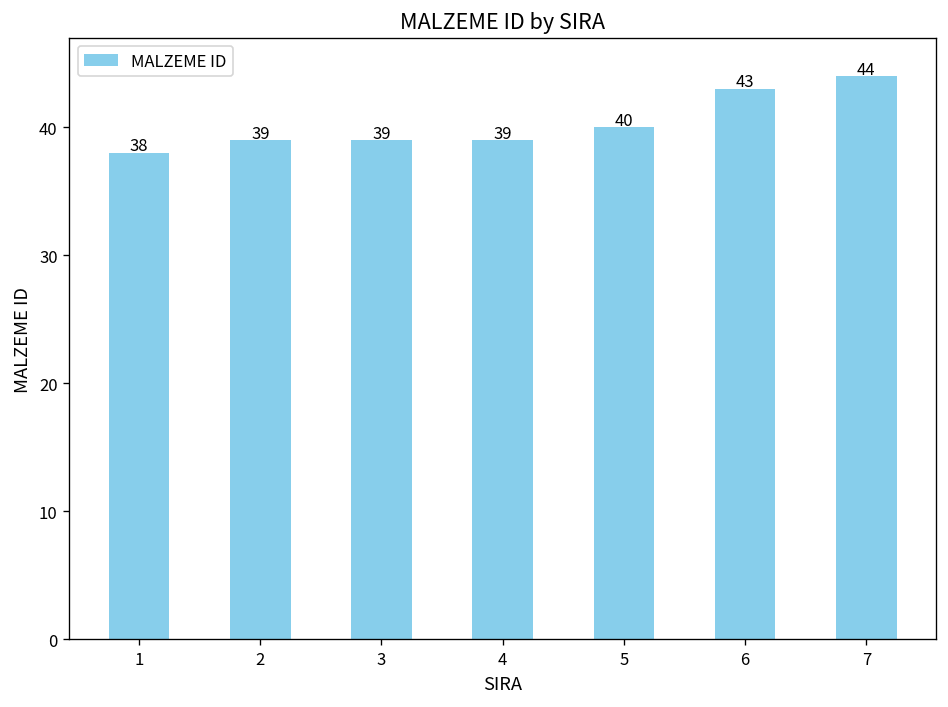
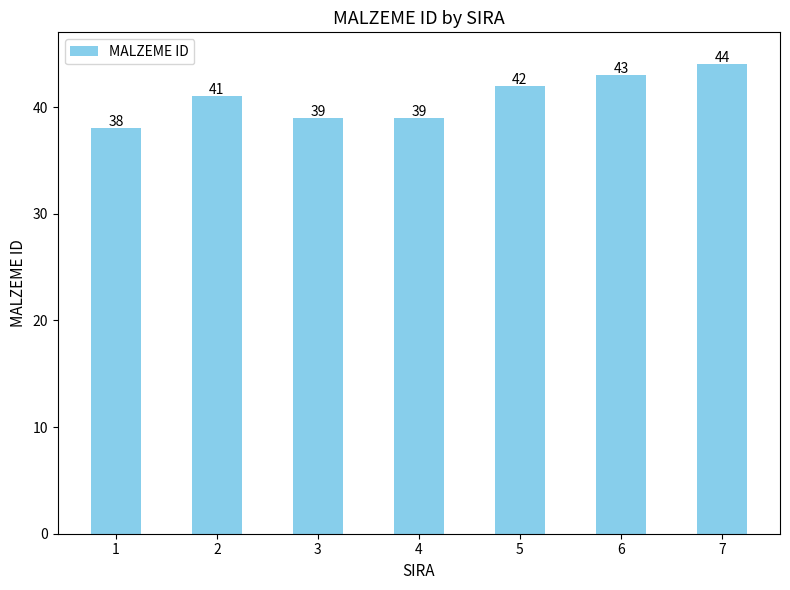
  {
    "1": 38,
-   "2": 39,
+   "2": 41,
    "3": 39,
    "4": 39,
-   "5": 40,
+   "5": 42,
    "6": 43,
    "7": 44
  }
